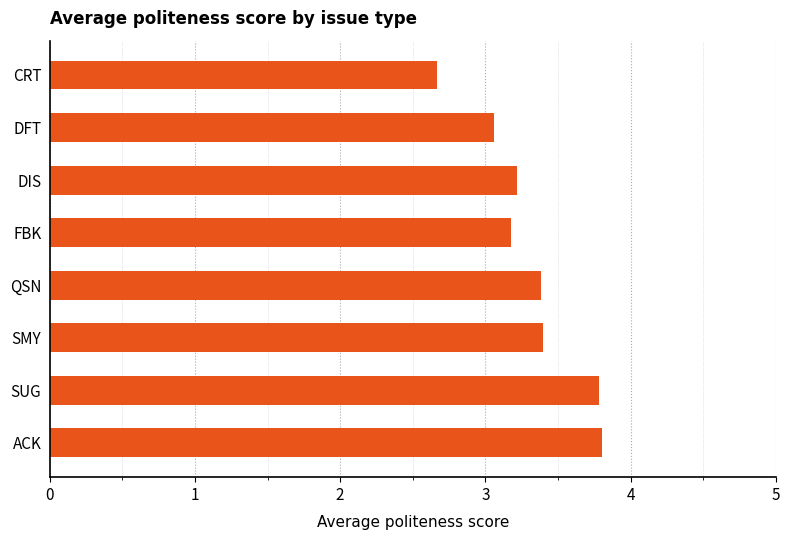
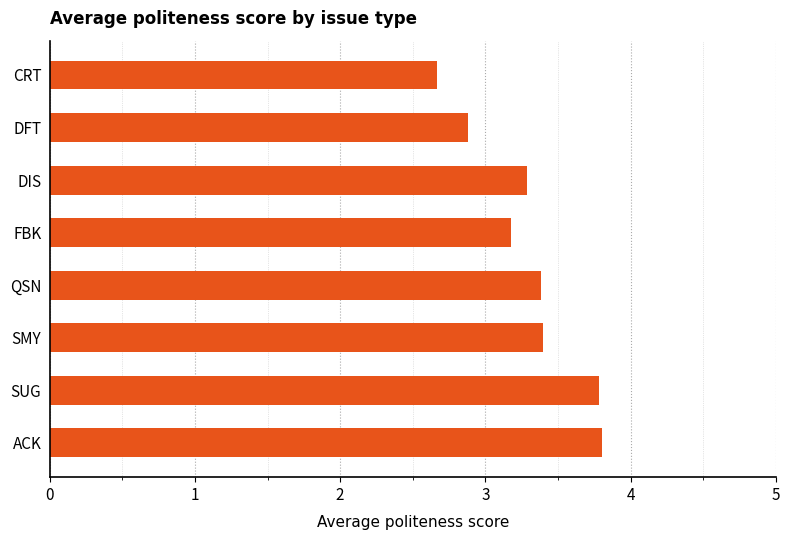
  {
    "CRT": 2.67,
-   "DFT": 3.06,
-   "DIS": 3.22,
+   "DFT": 2.88,
+   "DIS": 3.29,
    "FBK": 3.18,
    "QSN": 3.38,
    "SMY": 3.40,
    "SUG": 3.78,
    "ACK": 3.80
  }
